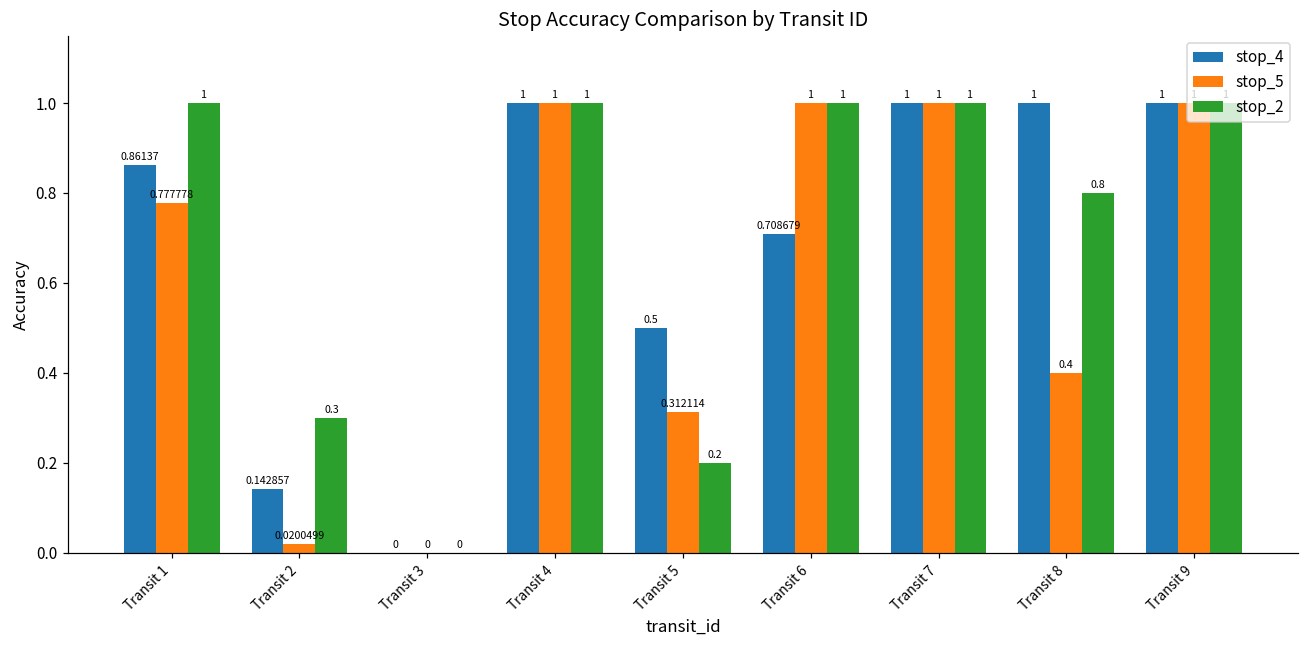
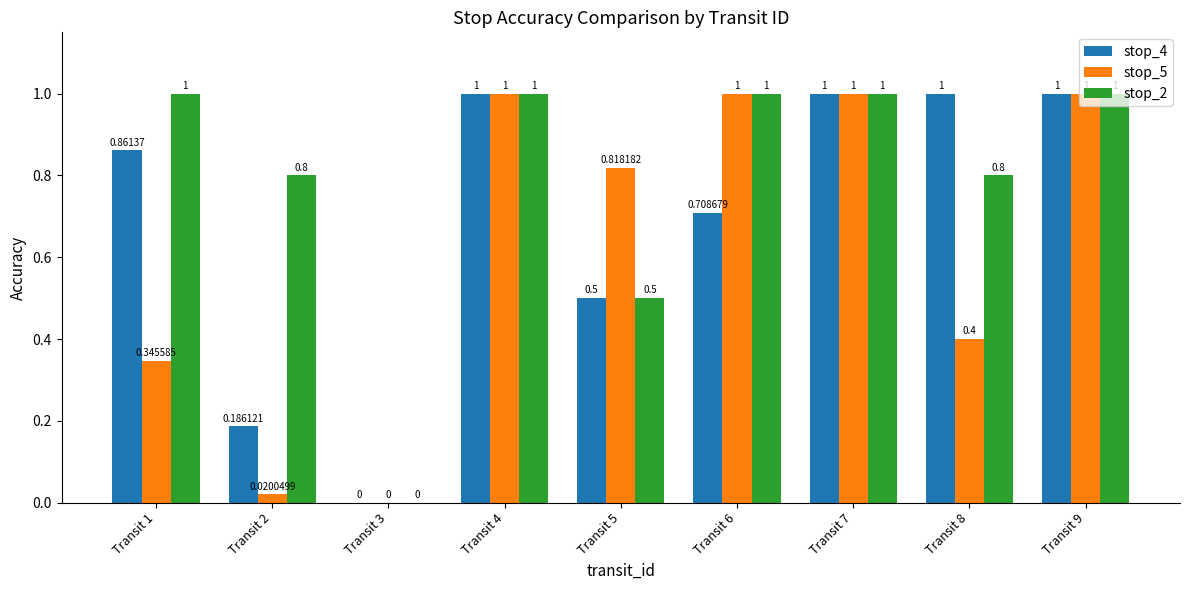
  {
    "stop_4": {
      "Transit 1": 0.86137,
-     "Transit 2": 0.142857,
+     "Transit 2": 0.186121,
      "Transit 3": 0,
      "Transit 4": 1,
      "Transit 5": 0.5,
      "Transit 6": 0.708679,
      "Transit 7": 1,
      "Transit 8": 1,
      "Transit 9": 1
    },
    "stop_5": {
-     "Transit 1": 0.777778,
+     "Transit 1": 0.345585,
      "Transit 2": 0.0200499,
      "Transit 3": 0,
      "Transit 4": 1,
-     "Transit 5": 0.312114,
+     "Transit 5": 0.818182,
      "Transit 6": 1,
      "Transit 7": 1,
      "Transit 8": 0.4
    },
    "stop_2": {
      "Transit 1": 1,
-     "Transit 2": 0.3,
+     "Transit 2": 0.8,
      "Transit 3": 0,
      "Transit 4": 1,
-     "Transit 5": 0.2,
+     "Transit 5": 0.5,
      "Transit 6": 1,
      "Transit 7": 1,
      "Transit 8": 0.8
    }
  }
